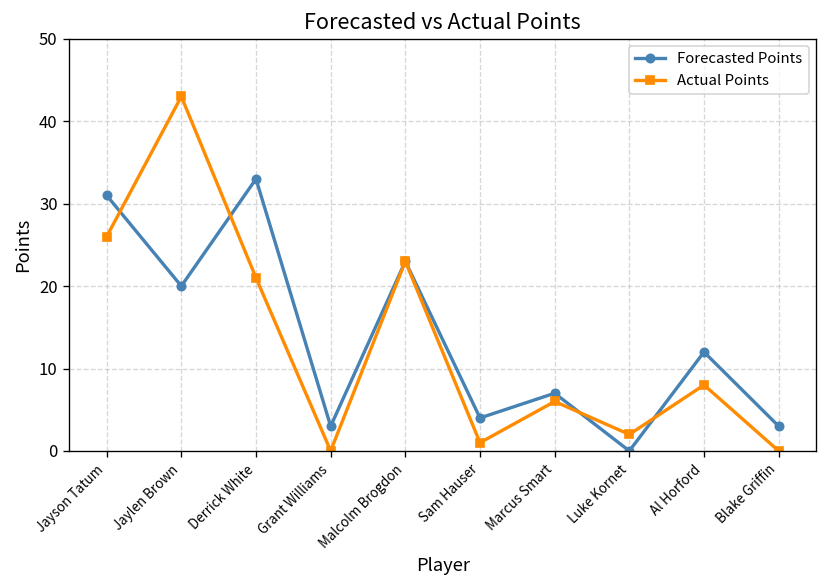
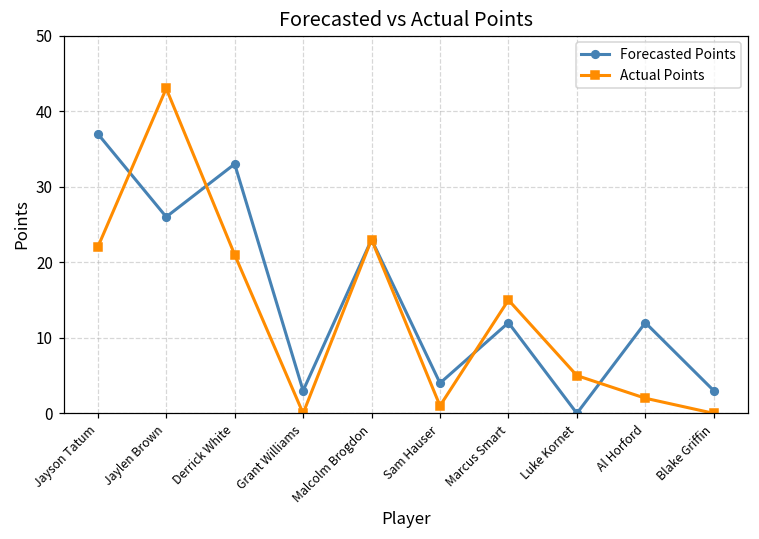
  {
    "Forecasted Points": {
-     "Jayson Tatum": 31,
-     "Jaylen Brown": 20,
+     "Jayson Tatum": 37,
+     "Jaylen Brown": 26,
      "Derrick White": 33,
      "Grant Williams": 3,
      "Sam Hauser": 4,
-     "Marcus Smart": 7,
+     "Marcus Smart": 12,
      "Luke Kornet": 0,
      "Al Horford": 12,
      "Blake Griffin": 3
    },
    "Actual Points": {
-     "Jayson Tatum": 26,
+     "Jayson Tatum": 22,
      "Jaylen Brown": 43,
      "Derrick White": 21,
      "Grant Williams": 0,
      "Sam Hauser": 1,
-     "Marcus Smart": 6,
-     "Luke Kornet": 2,
-     "Al Horford": 8,
+     "Marcus Smart": 15,
+     "Luke Kornet": 5,
+     "Al Horford": 2,
      "Blake Griffin": 0
    }
  }
